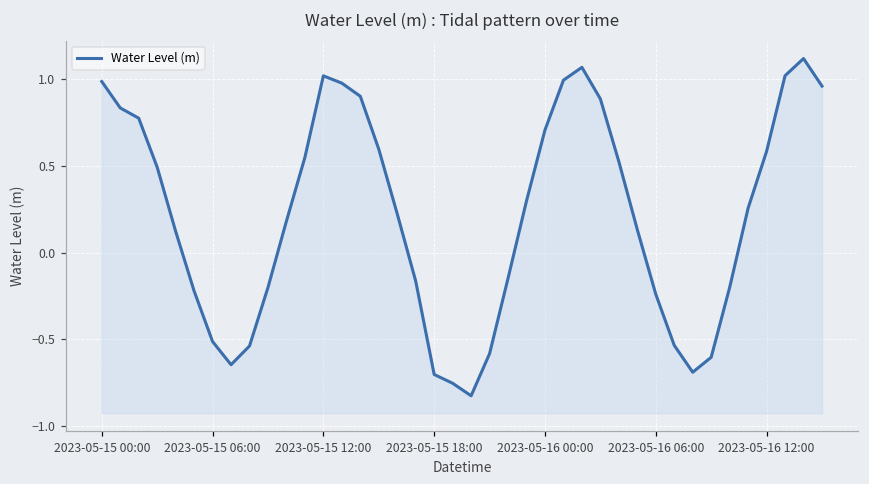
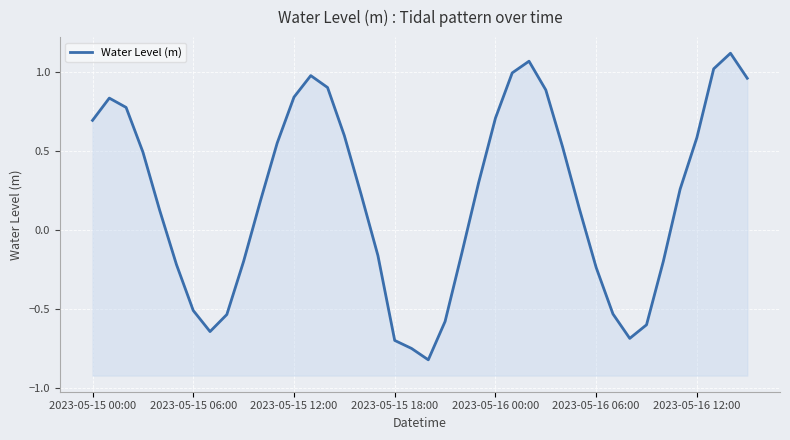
  {
-   "2023-05-15 00:00": 0.99,
+   "2023-05-15 00:00": 0.69,
    "2023-05-15 06:00": -0.51,
-   "2023-05-15 12:00": 1.02,
+   "2023-05-15 12:00": 0.84,
    "2023-05-15 18:00": -0.70,
    "2023-05-16 00:00": 0.71,
    "2023-05-16 06:00": -0.24,
    "2023-05-16 12:00": 0.58
  }
